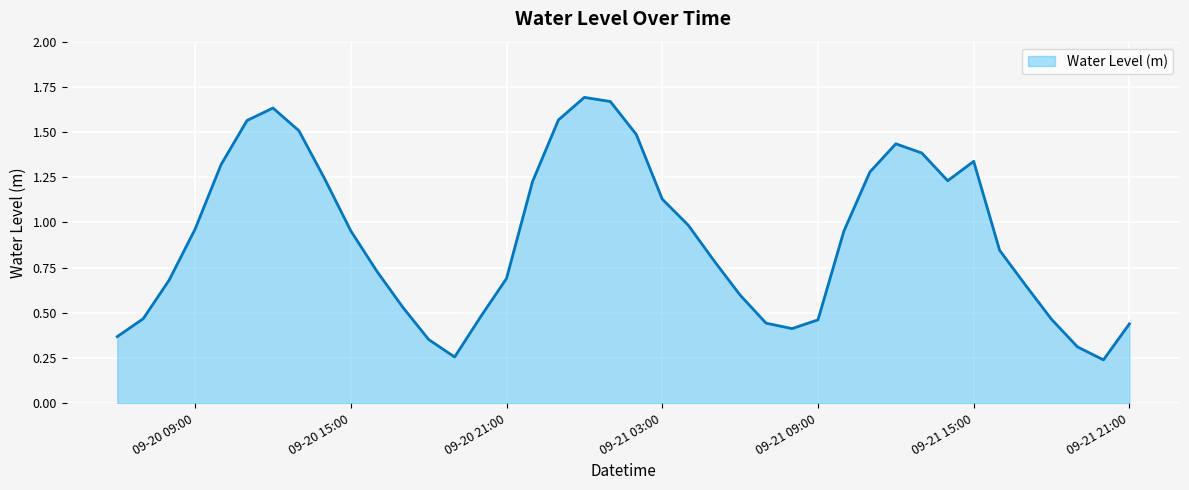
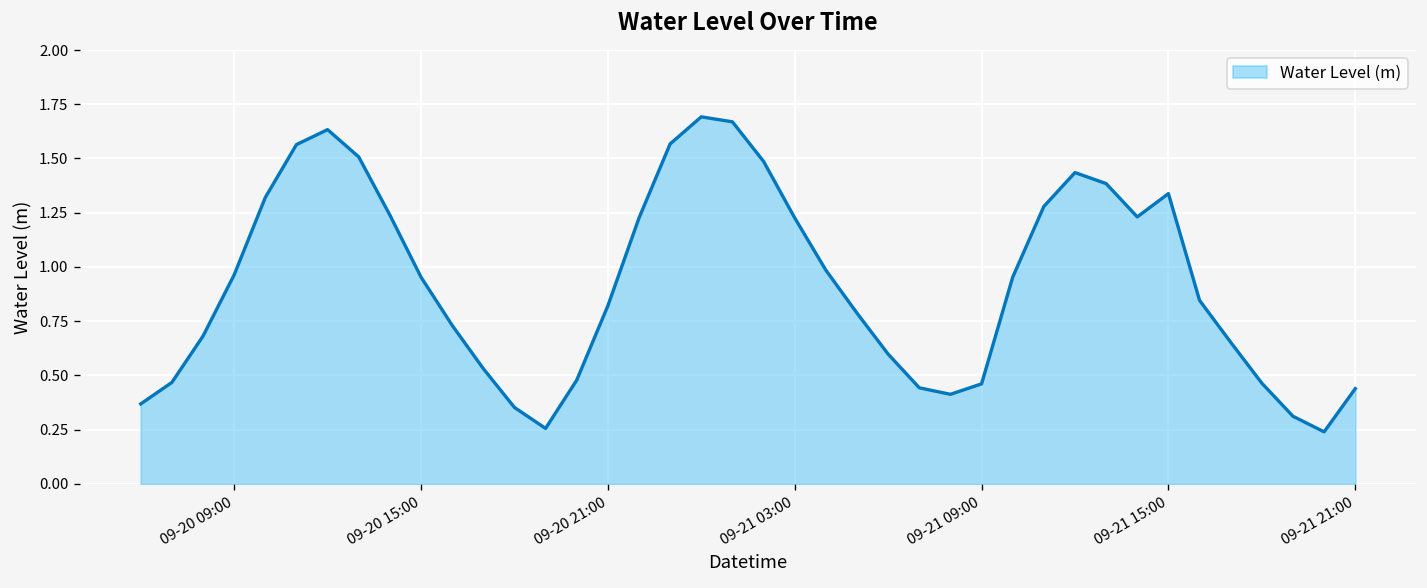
  {
    "09-20 09:00": 0.96,
    "09-20 15:00": 0.95,
-   "09-20 21:00": 0.69,
-   "09-21 03:00": 1.13,
+   "09-20 21:00": 0.82,
+   "09-21 03:00": 1.23,
    "09-21 09:00": 0.46,
    "09-21 15:00": 1.34,
    "09-21 21:00": 0.44
  }
